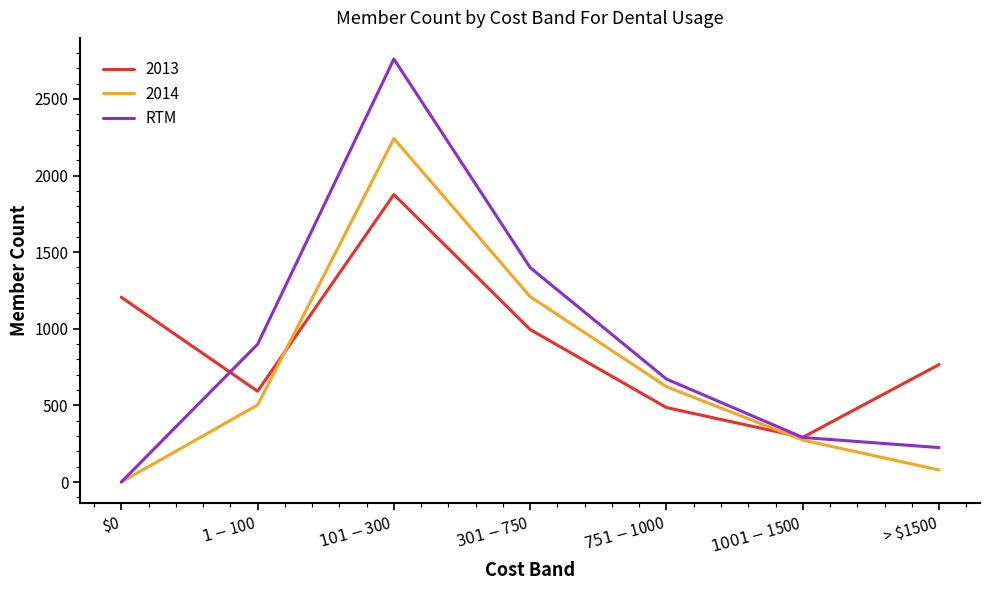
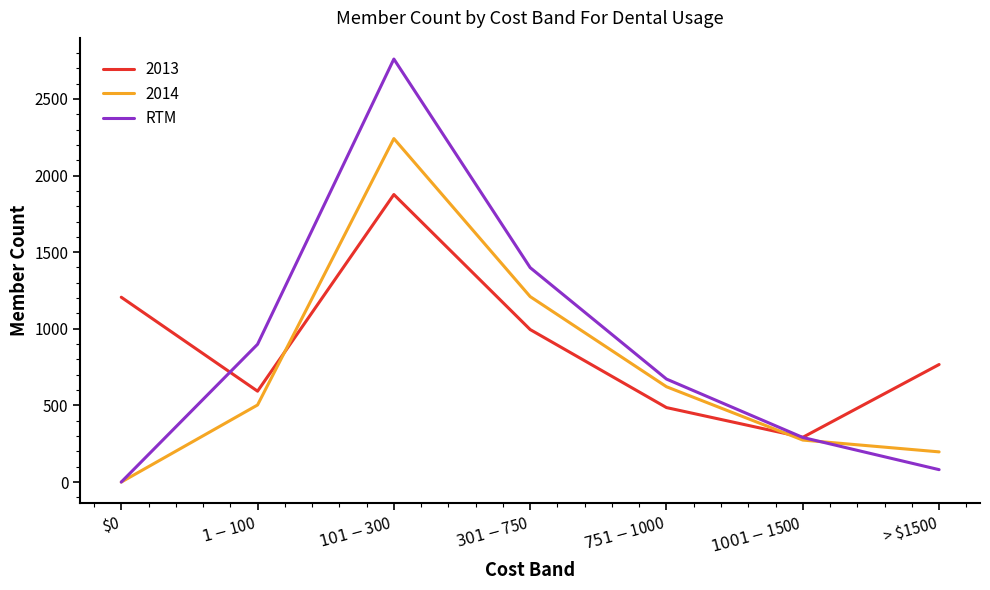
  {
    "2013": {
      "$0": 1210,
      "> $1500": 770
    },
    "2014": {
-     "> $1500": 80
+     "> $1500": 200
    },
    "RTM": {
-     "> $1500": 230
+     "> $1500": 80
    }
  }
